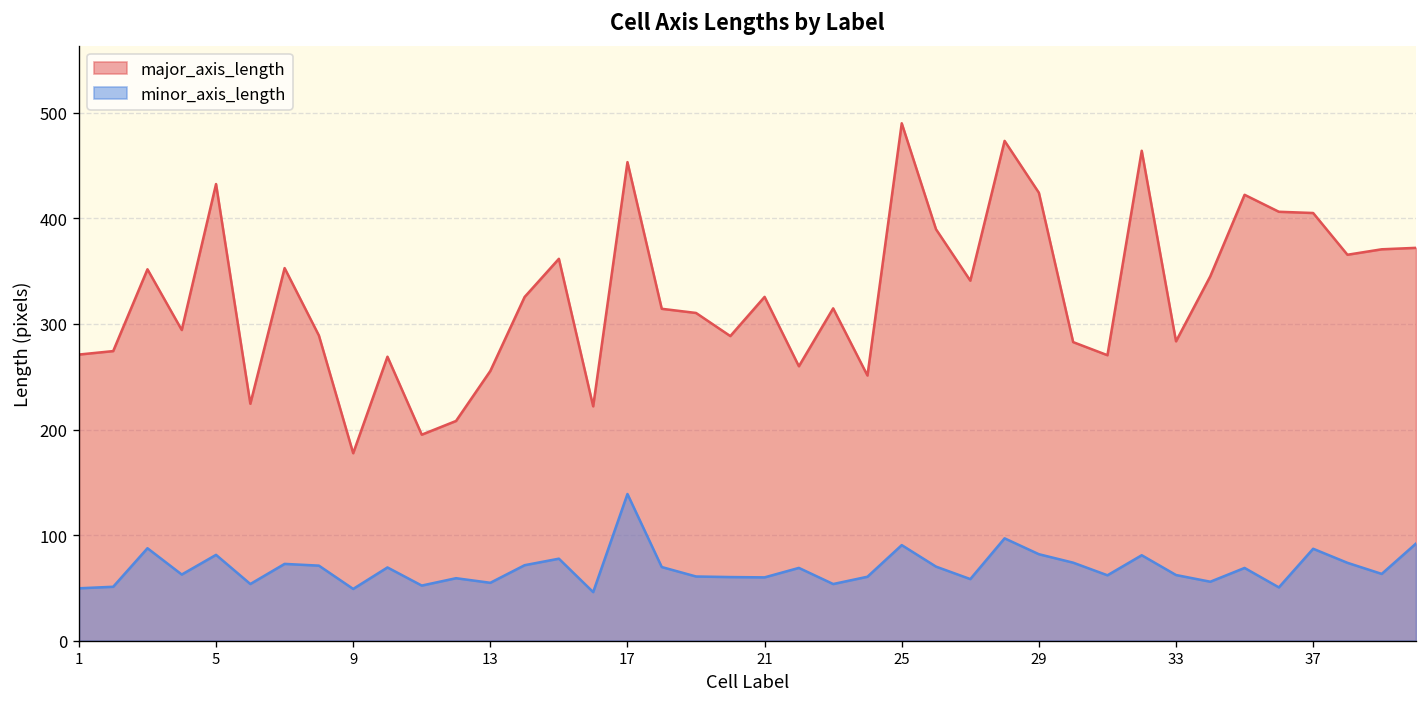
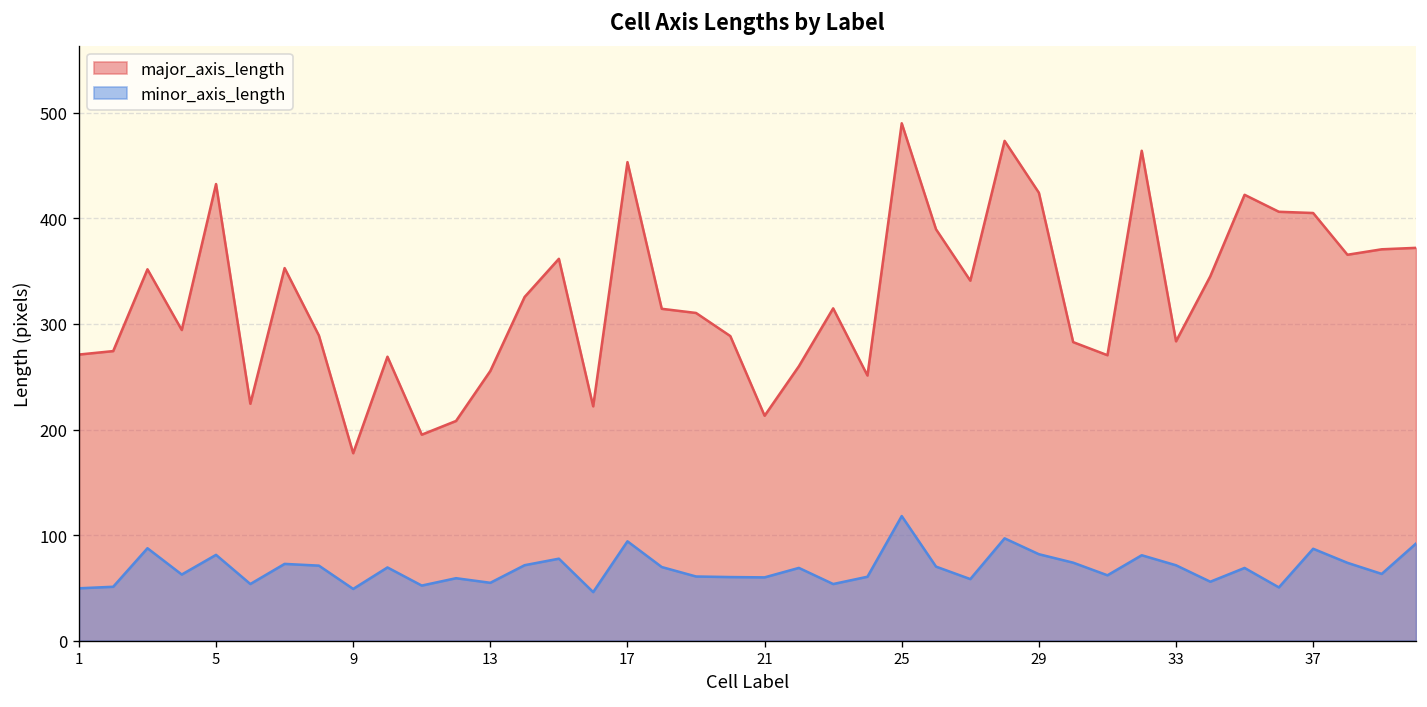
  {
    "major_axis_length": {
      "1": 270,
      "5": 430,
      "9": 180,
      "13": 260,
      "17": 450,
-     "21": 330,
+     "21": 210,
      "25": 490,
      "29": 420,
      "33": 280,
      "37": 410
    },
    "minor_axis_length": {
      "1": 50,
      "5": 80,
      "9": 50,
      "13": 50,
-     "17": 140,
+     "17": 90,
      "21": 60,
-     "25": 90,
+     "25": 120,
      "29": 80,
-     "33": 60,
+     "33": 70,
      "37": 90
    }
  }
